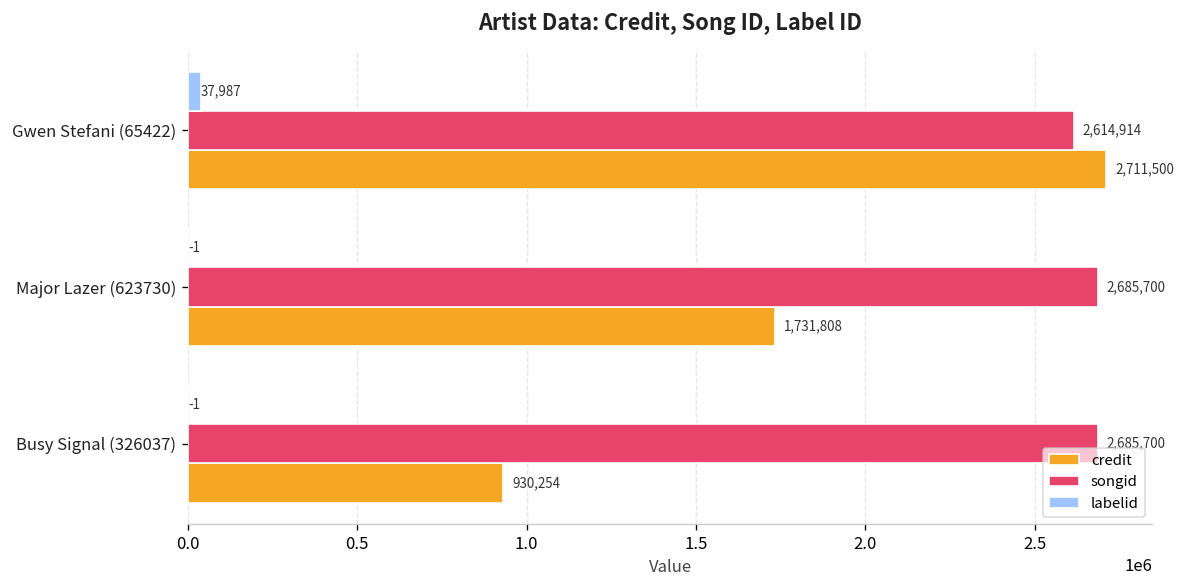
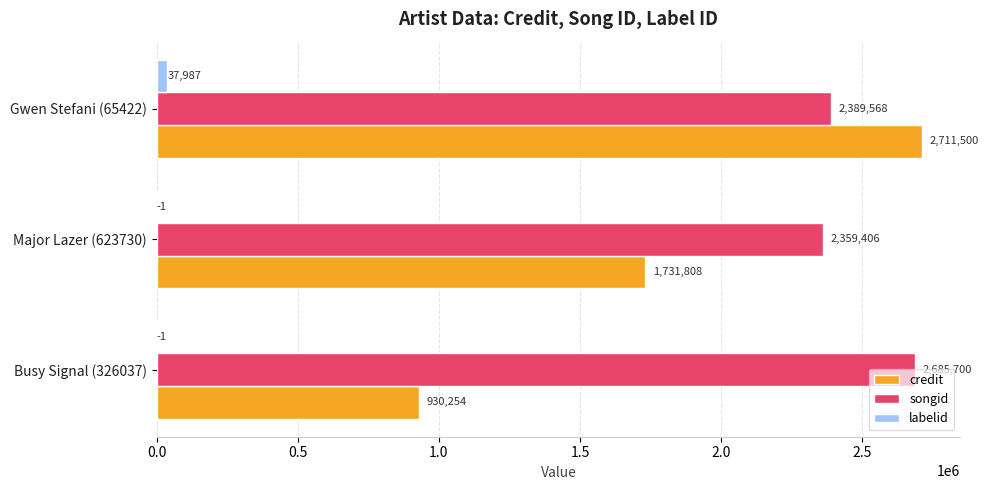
  {
    "credit": {
      "Gwen Stefani (65422)": "2,711,500",
      "Major Lazer (623730)": "1,731,808",
      "Busy Signal (326037)": "930,254"
    },
    "songid": {
-     "Gwen Stefani (65422)": "2,614,914",
-     "Major Lazer (623730)": "2,685,700"
+     "Gwen Stefani (65422)": "2,389,568",
+     "Major Lazer (623730)": "2,359,406"
    },
    "labelid": {
      "Gwen Stefani (65422)": "37,987",
      "Major Lazer (623730)": "-1",
      "Busy Signal (326037)": "-1"
    }
  }
